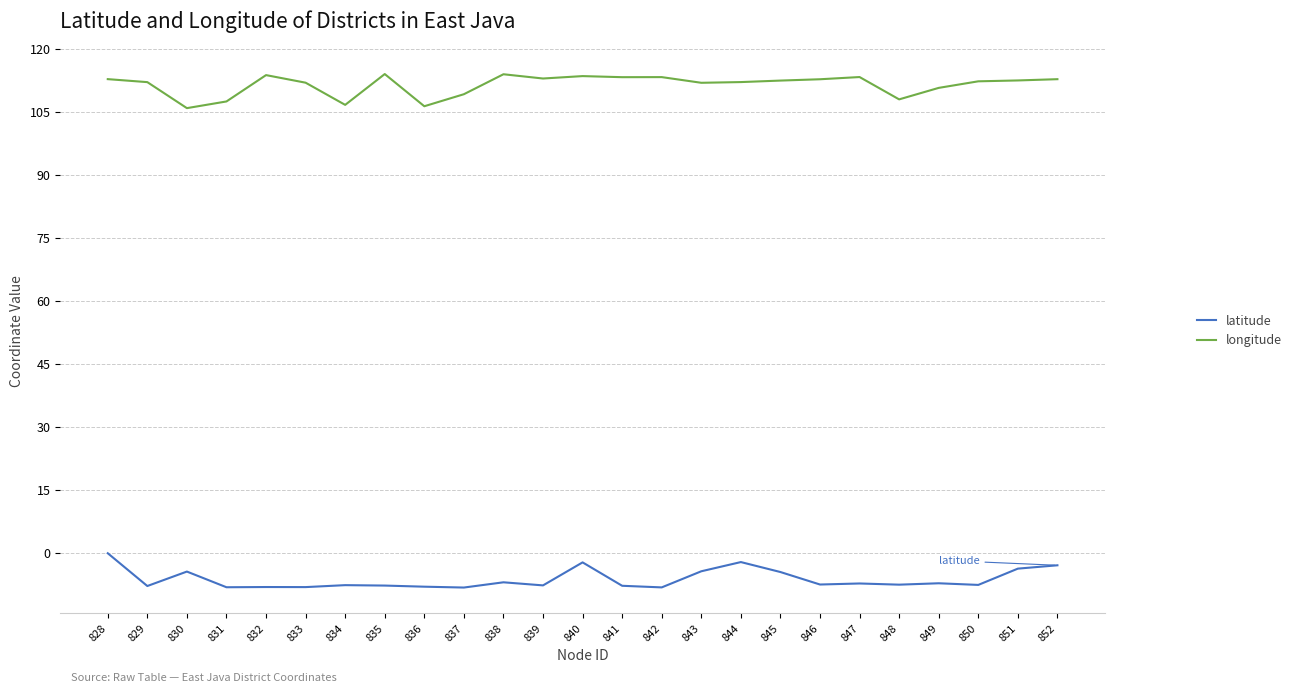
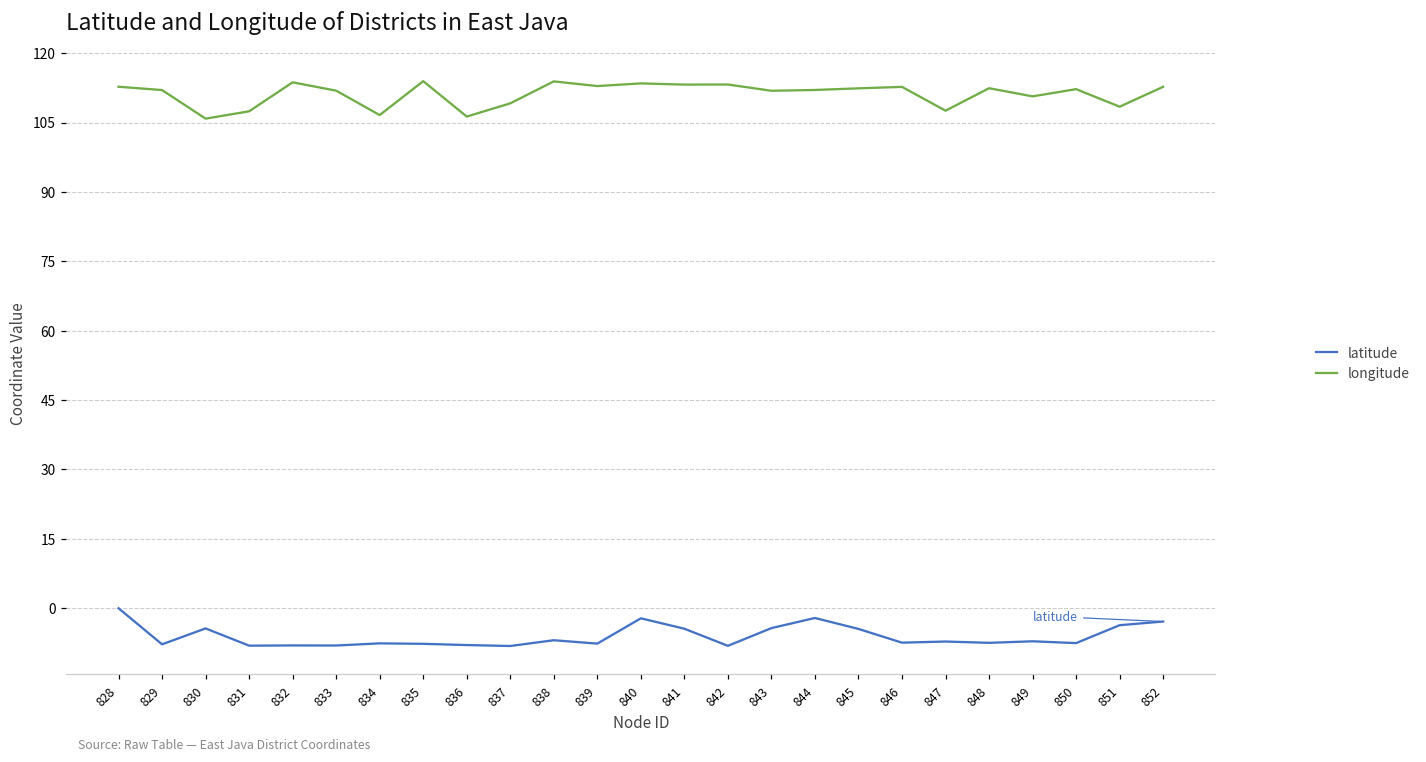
  {
    "latitude": {
      "828": 0,
      "829": -8,
      "830": -4,
      "831": -8,
      "832": -8,
      "833": -8,
      "834": -8,
      "835": -8,
      "836": -8,
      "837": -8,
      "838": -7,
      "839": -8,
      "840": -2,
-     "841": -8,
+     "841": -4,
      "842": -8,
      "843": -4,
      "844": -2,
      "845": -4,
      "846": -7,
      "847": -7,
      "848": -7,
      "849": -7,
      "850": -8,
      "851": -4,
      "852": -3
    },
    "longitude": {
      "828": 113,
      "829": 112,
      "830": 106,
      "831": 107,
      "832": 114,
      "833": 112,
      "834": 107,
      "835": 114,
      "836": 106,
      "837": 109,
      "838": 114,
      "839": 113,
      "840": 113,
      "841": 113,
      "842": 113,
      "843": 112,
      "844": 112,
      "845": 112,
      "846": 113,
-     "847": 113,
-     "848": 108,
+     "847": 108,
+     "848": 112,
      "849": 111,
      "850": 112,
-     "851": 112,
+     "851": 108,
      "852": 113
    }
  }
